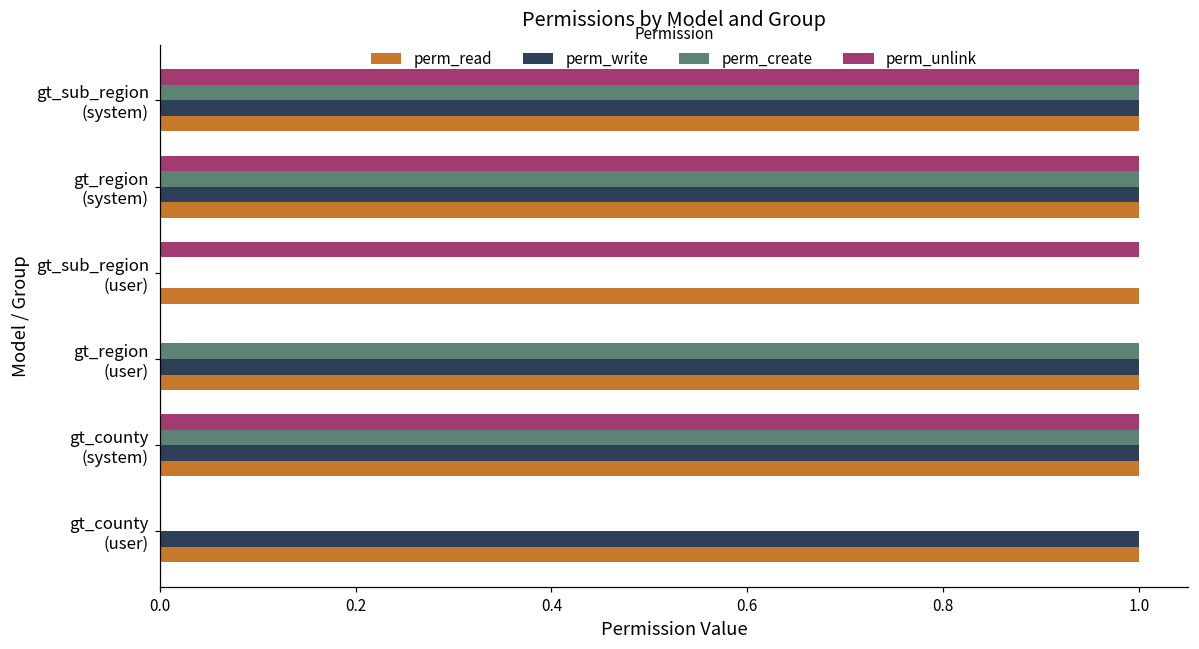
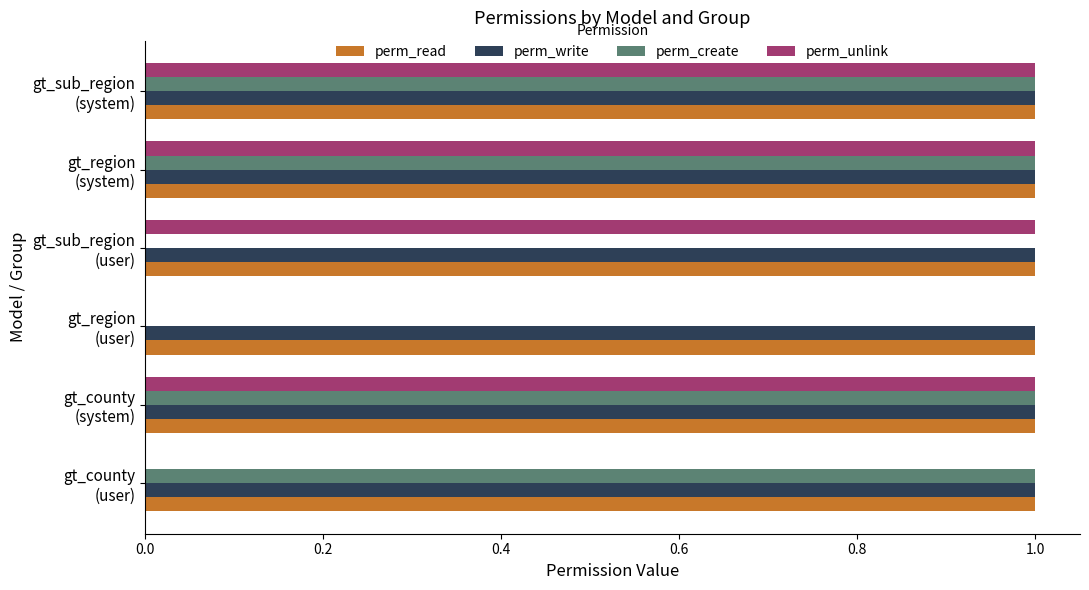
  {
    "perm_read": {
      "gt_sub_region (system)": 1,
      "gt_region (system)": 1,
      "gt_sub_region (user)": 1,
      "gt_region (user)": 1,
      "gt_county (system)": 1,
      "gt_county (user)": 1
    },
    "perm_write": {
      "gt_sub_region (system)": 1,
      "gt_region (system)": 1,
-     "gt_sub_region (user)": 0,
+     "gt_sub_region (user)": 1,
      "gt_region (user)": 1,
      "gt_county (system)": 1,
      "gt_county (user)": 1
    },
    "perm_create": {
      "gt_sub_region (system)": 1,
      "gt_region (system)": 1,
      "gt_sub_region (user)": 0,
-     "gt_region (user)": 1,
+     "gt_region (user)": 0,
      "gt_county (system)": 1,
-     "gt_county (user)": 0
+     "gt_county (user)": 1
    },
    "perm_unlink": {
      "gt_sub_region (system)": 1,
      "gt_region (system)": 1,
      "gt_sub_region (user)": 1,
      "gt_region (user)": 0,
      "gt_county (system)": 1,
      "gt_county (user)": 0
    }
  }
